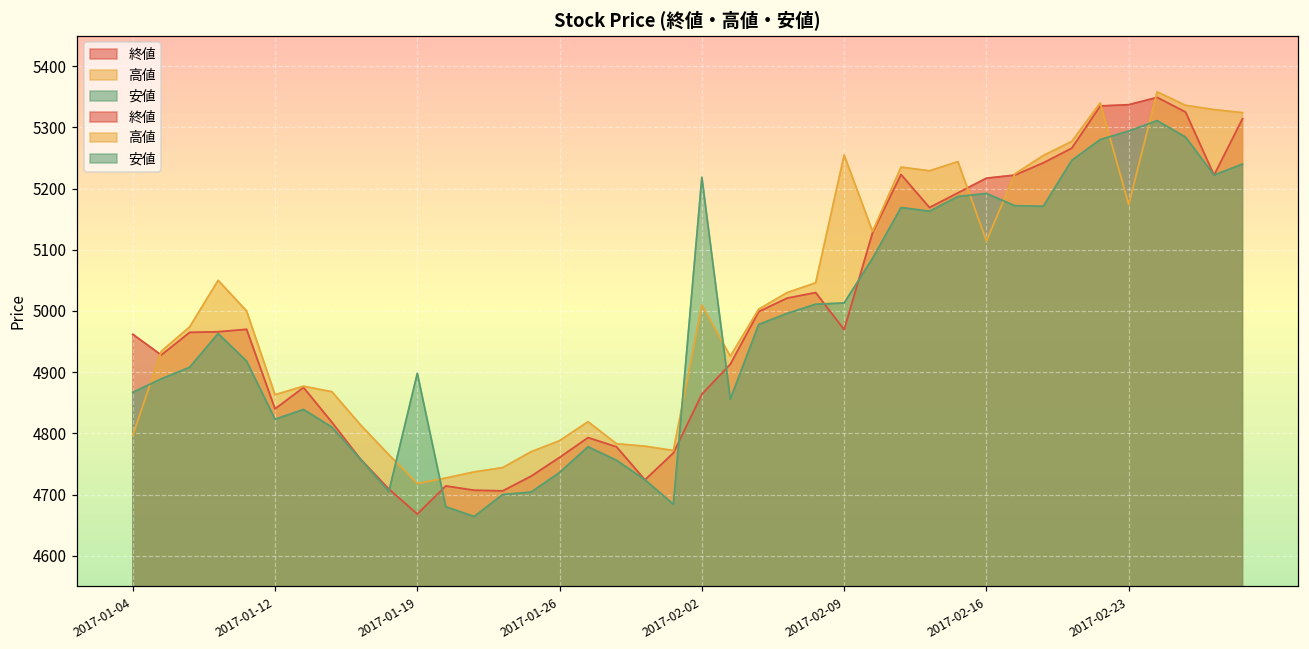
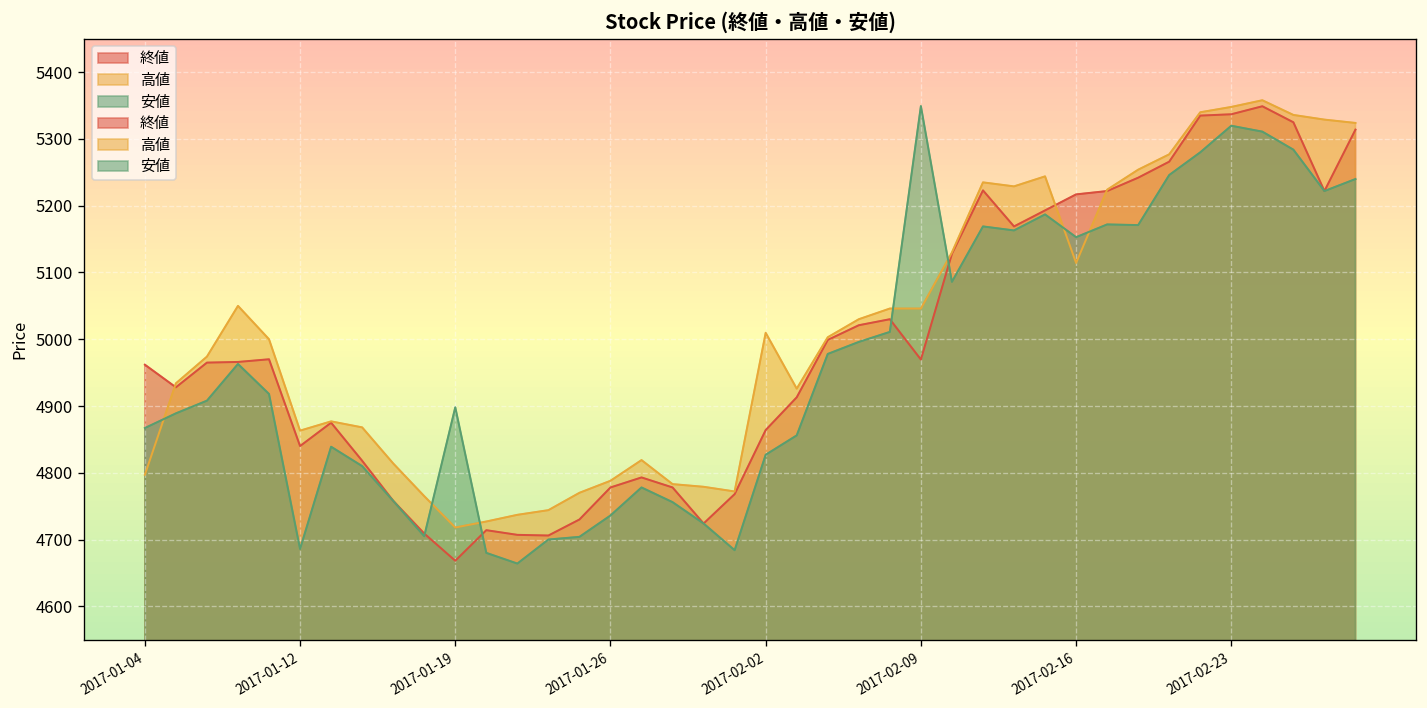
  {
    "終値": {
      "2017-01-04": 4960,
      "2017-01-12": 4840,
      "2017-01-19": 4670,
-     "2017-01-26": 4760,
+     "2017-01-26": 4780,
      "2017-02-02": 4860,
      "2017-02-09": 4970,
      "2017-02-16": 5220,
      "2017-02-23": 5340
    },
    "高値": {
      "2017-01-04": 4800,
      "2017-01-12": 4860,
      "2017-01-19": 4720,
      "2017-01-26": 4790,
      "2017-02-02": 5010,
-     "2017-02-09": 5250,
+     "2017-02-09": 5050,
      "2017-02-16": 5110,
-     "2017-02-23": 5170
+     "2017-02-23": 5350
    },
    "安値": {
      "2017-01-04": 4870,
-     "2017-01-12": 4820,
+     "2017-01-12": 4690,
      "2017-01-19": 4900,
      "2017-01-26": 4740,
-     "2017-02-02": 5220,
-     "2017-02-09": 5010,
-     "2017-02-16": 5190,
-     "2017-02-23": 5290
+     "2017-02-02": 4830,
+     "2017-02-09": 5350,
+     "2017-02-16": 5150,
+     "2017-02-23": 5320
    }
  }
